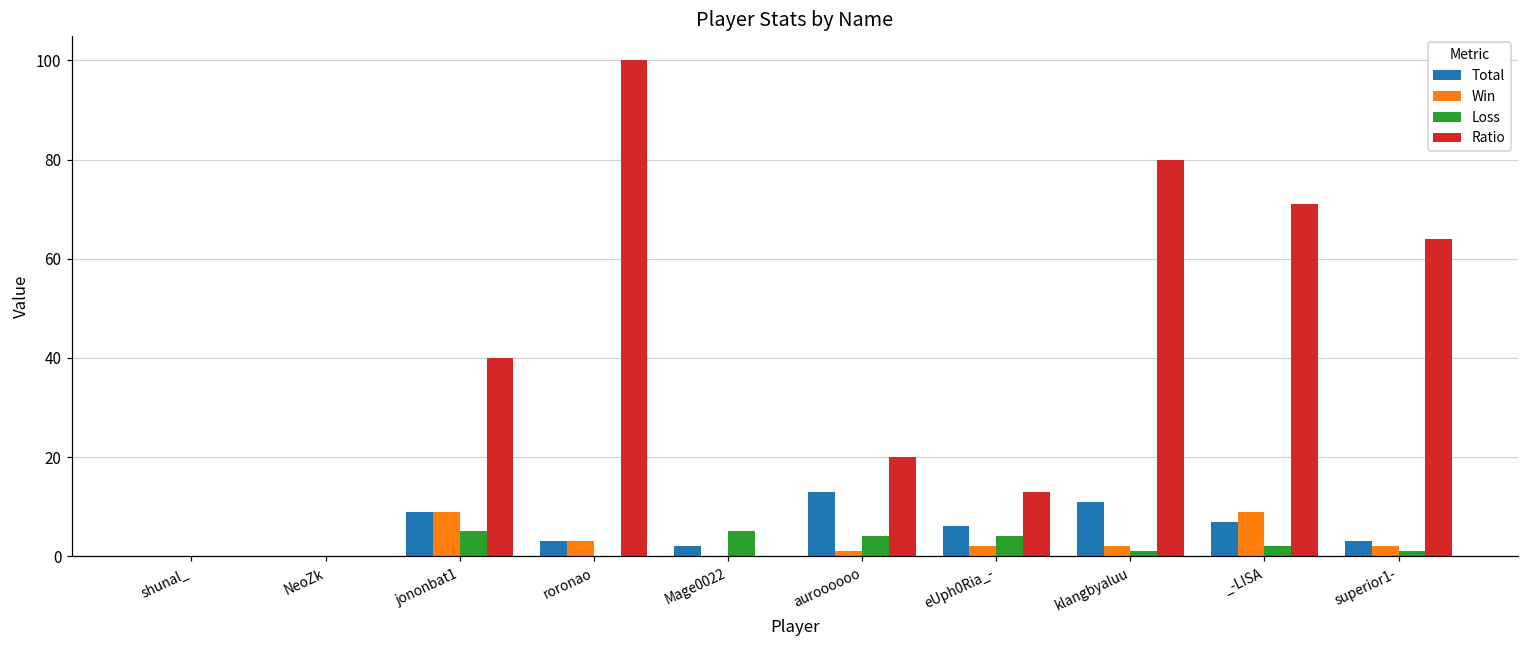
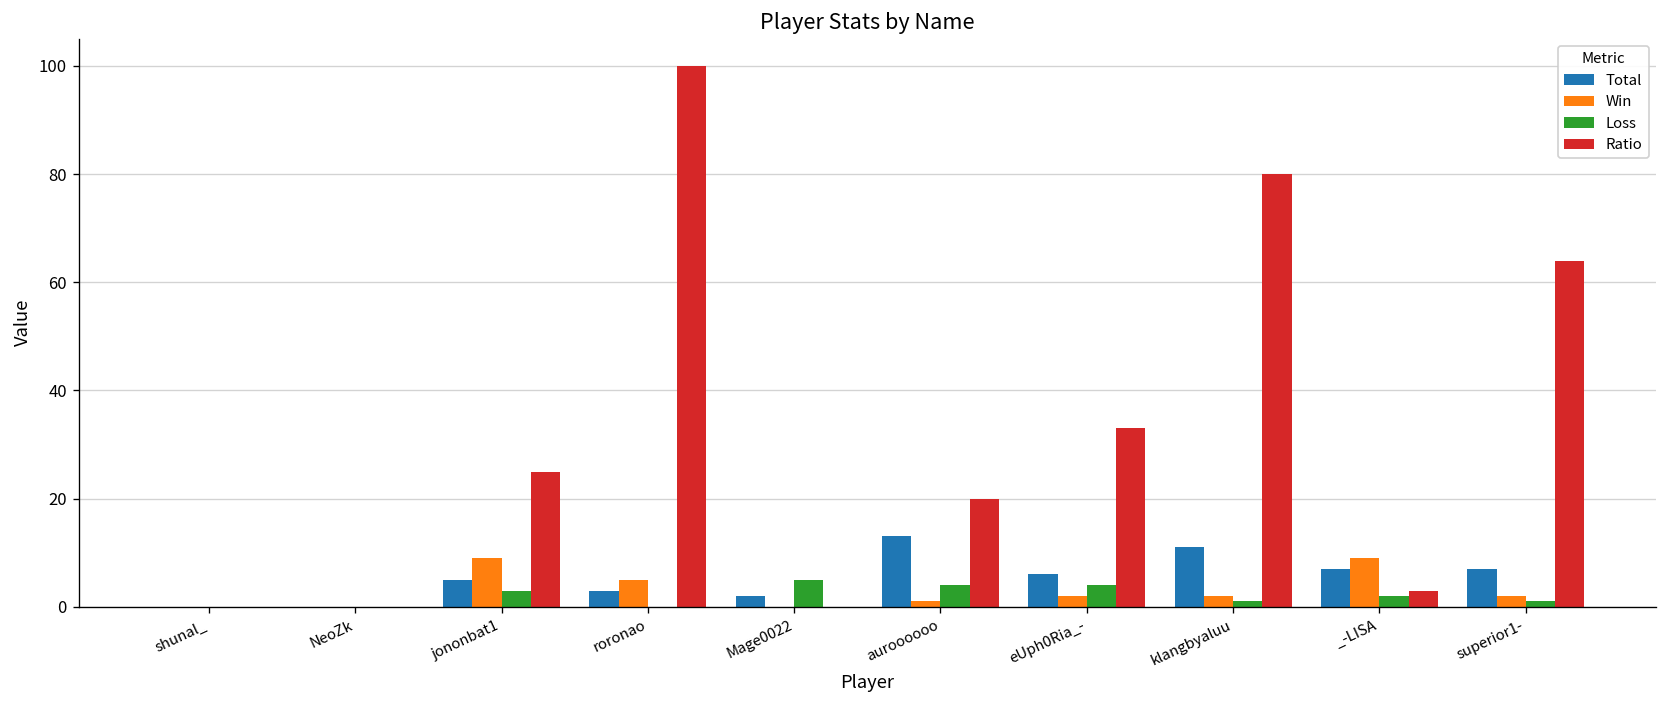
  {
    "Total": {
      "shunal_": 0,
      "NeoZk": 0,
-     "jononbat1": 9,
+     "jononbat1": 5,
      "roronao": 3,
      "Mage0022": 2,
      "auroooooo": 13,
      "eUph0Ria_-": 6,
      "klangbyaluu": 11,
      "_-LISA": 7,
-     "superior1-": 3
+     "superior1-": 7
    },
    "Win": {
      "shunal_": 0,
      "NeoZk": 0,
      "jononbat1": 9,
-     "roronao": 3,
+     "roronao": 5,
      "Mage0022": 0,
      "auroooooo": 1,
      "eUph0Ria_-": 2,
      "klangbyaluu": 2,
      "_-LISA": 9,
      "superior1-": 2
    },
    "Loss": {
      "shunal_": 0,
      "NeoZk": 0,
-     "jononbat1": 5,
+     "jononbat1": 3,
      "roronao": 0,
      "Mage0022": 5,
      "auroooooo": 4,
      "eUph0Ria_-": 4,
      "klangbyaluu": 1,
      "_-LISA": 2,
      "superior1-": 1
    },
    "Ratio": {
      "shunal_": 0,
      "NeoZk": 0,
-     "jononbat1": 40,
+     "jononbat1": 25,
      "roronao": 100,
      "Mage0022": 0,
      "auroooooo": 20,
-     "eUph0Ria_-": 13,
+     "eUph0Ria_-": 33,
      "klangbyaluu": 80,
-     "_-LISA": 71,
+     "_-LISA": 3,
      "superior1-": 64
    }
  }
